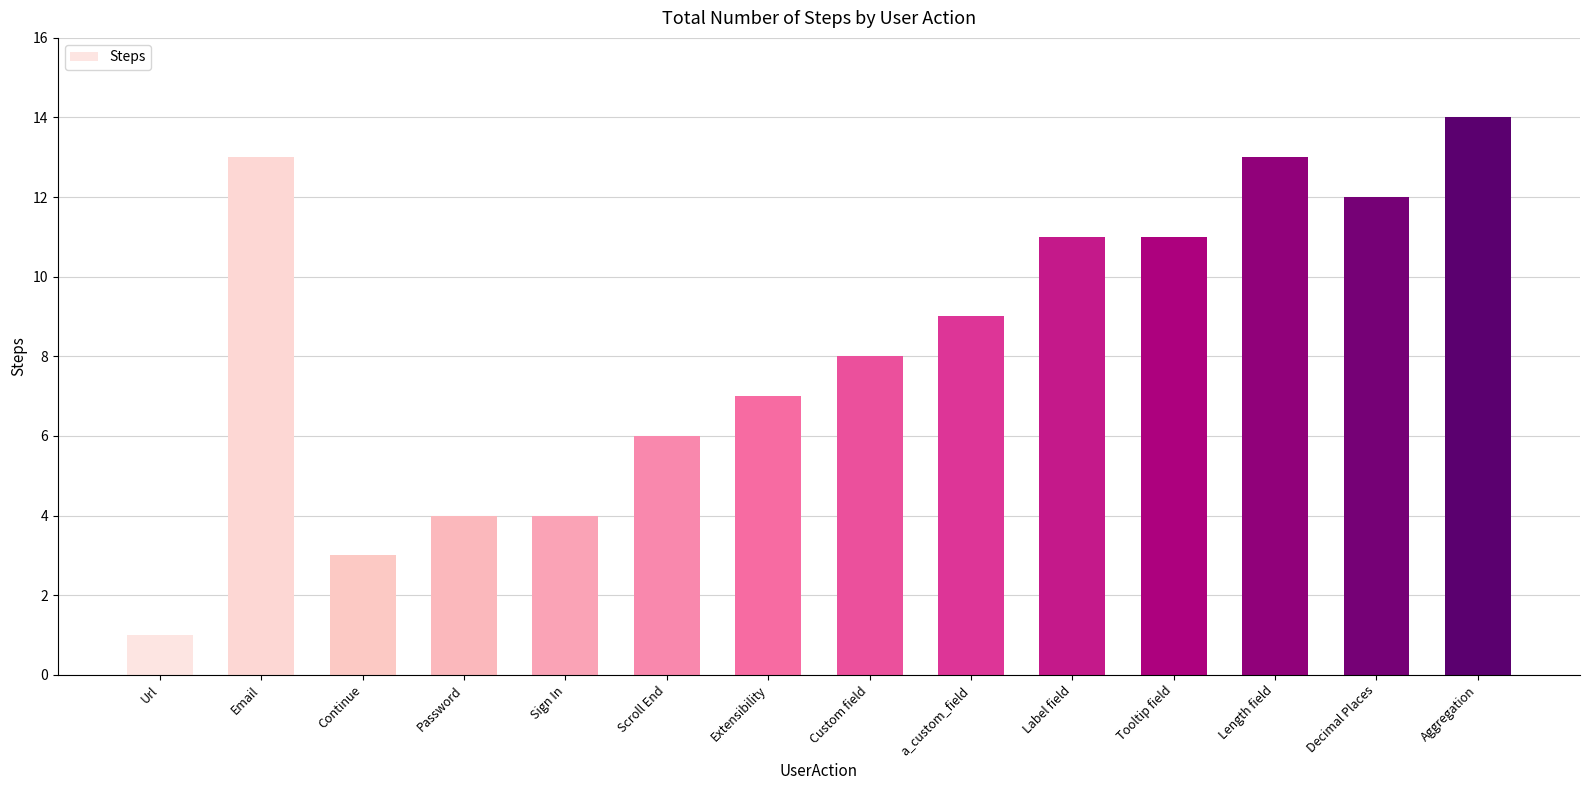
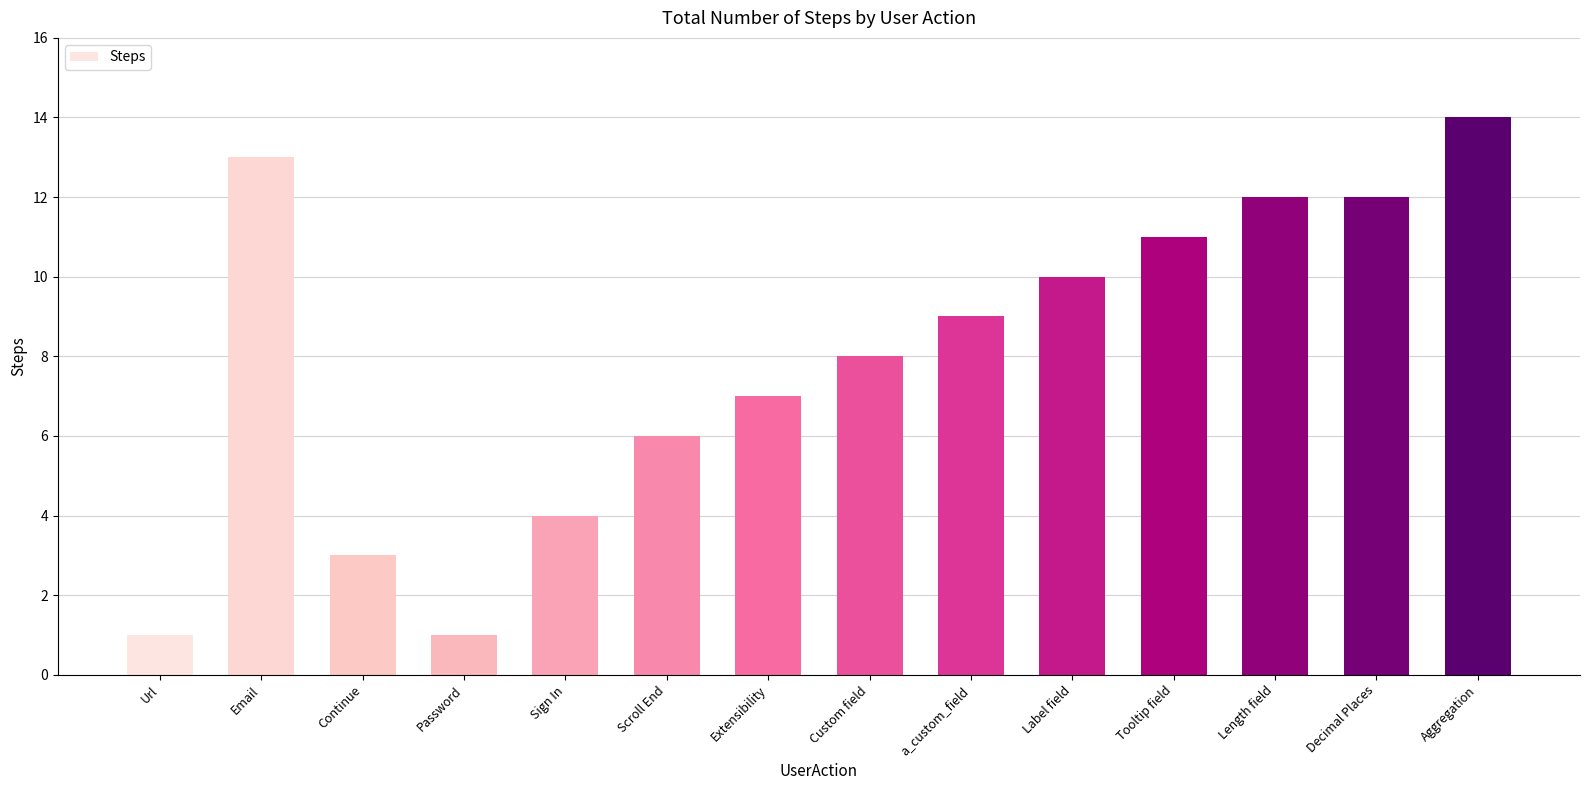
  {
    "Url": 1,
    "Email": 13,
    "Continue": 3,
-   "Password": 4,
+   "Password": 1,
    "Sign In": 4,
    "Scroll End": 6,
    "Extensibility": 7,
    "Custom field": 8,
    "a_custom_field": 9,
-   "Label field": 11,
+   "Label field": 10,
    "Tooltip field": 11,
-   "Length field": 13,
+   "Length field": 12,
    "Decimal Places": 12,
    "Aggregation": 14
  }
